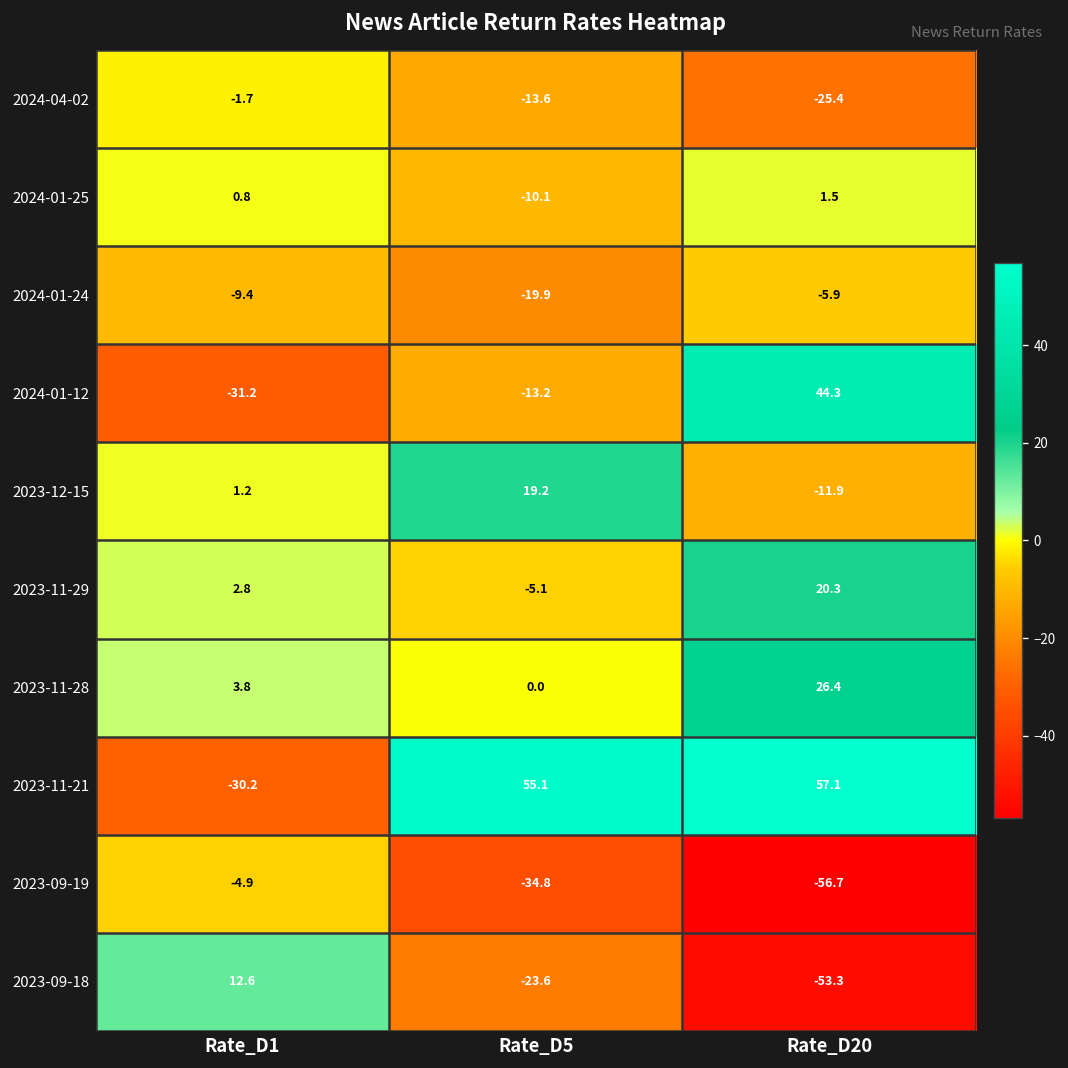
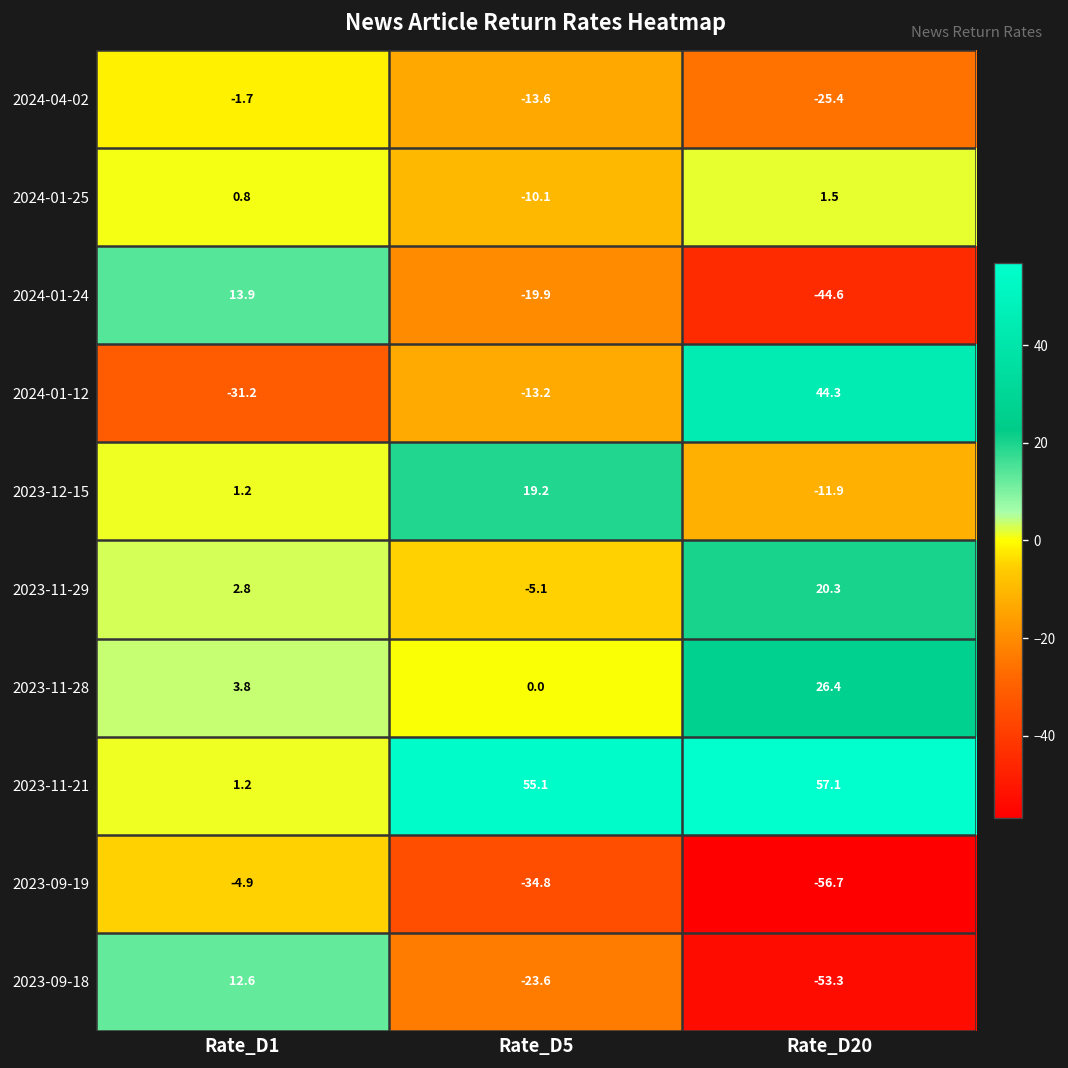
  {
    "2024-04-02": {
      "Rate_D1": -1.7,
      "Rate_D5": -13.6,
      "Rate_D20": -25.4
    },
    "2024-01-25": {
      "Rate_D1": 0.8,
      "Rate_D5": -10.1,
      "Rate_D20": 1.5
    },
    "2024-01-24": {
-     "Rate_D1": -9.4,
+     "Rate_D1": 13.9,
      "Rate_D5": -19.9,
-     "Rate_D20": -5.9
+     "Rate_D20": -44.6
    },
    "2024-01-12": {
      "Rate_D1": -31.2,
      "Rate_D5": -13.2,
      "Rate_D20": 44.3
    },
    "2023-12-15": {
      "Rate_D1": 1.2,
      "Rate_D5": 19.2,
      "Rate_D20": -11.9
    },
    "2023-11-29": {
      "Rate_D1": 2.8,
      "Rate_D5": -5.1,
      "Rate_D20": 20.3
    },
    "2023-11-28": {
      "Rate_D1": 3.8,
      "Rate_D5": 0.0,
      "Rate_D20": 26.4
    },
    "2023-11-21": {
-     "Rate_D1": -30.2,
+     "Rate_D1": 1.2,
      "Rate_D5": 55.1,
      "Rate_D20": 57.1
    },
    "2023-09-19": {
      "Rate_D1": -4.9,
      "Rate_D5": -34.8,
      "Rate_D20": -56.7
    },
    "2023-09-18": {
      "Rate_D1": 12.6,
      "Rate_D5": -23.6,
      "Rate_D20": -53.3
    }
  }
